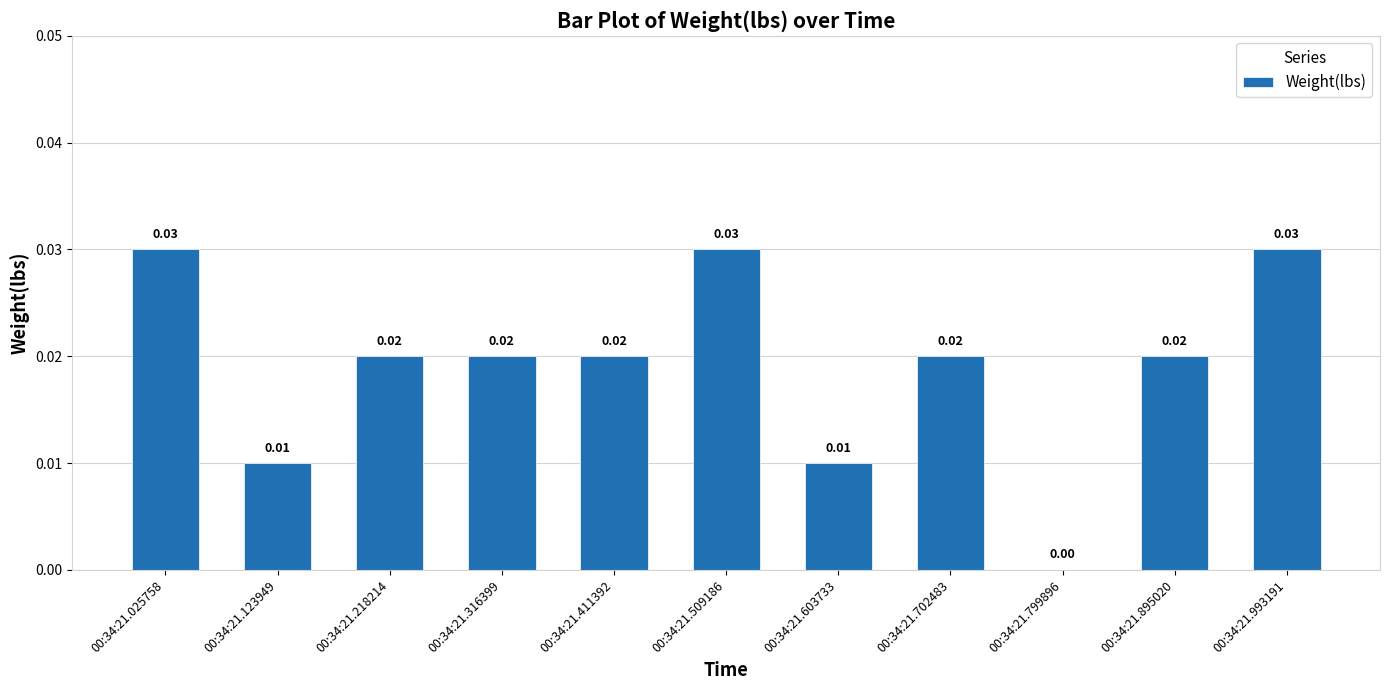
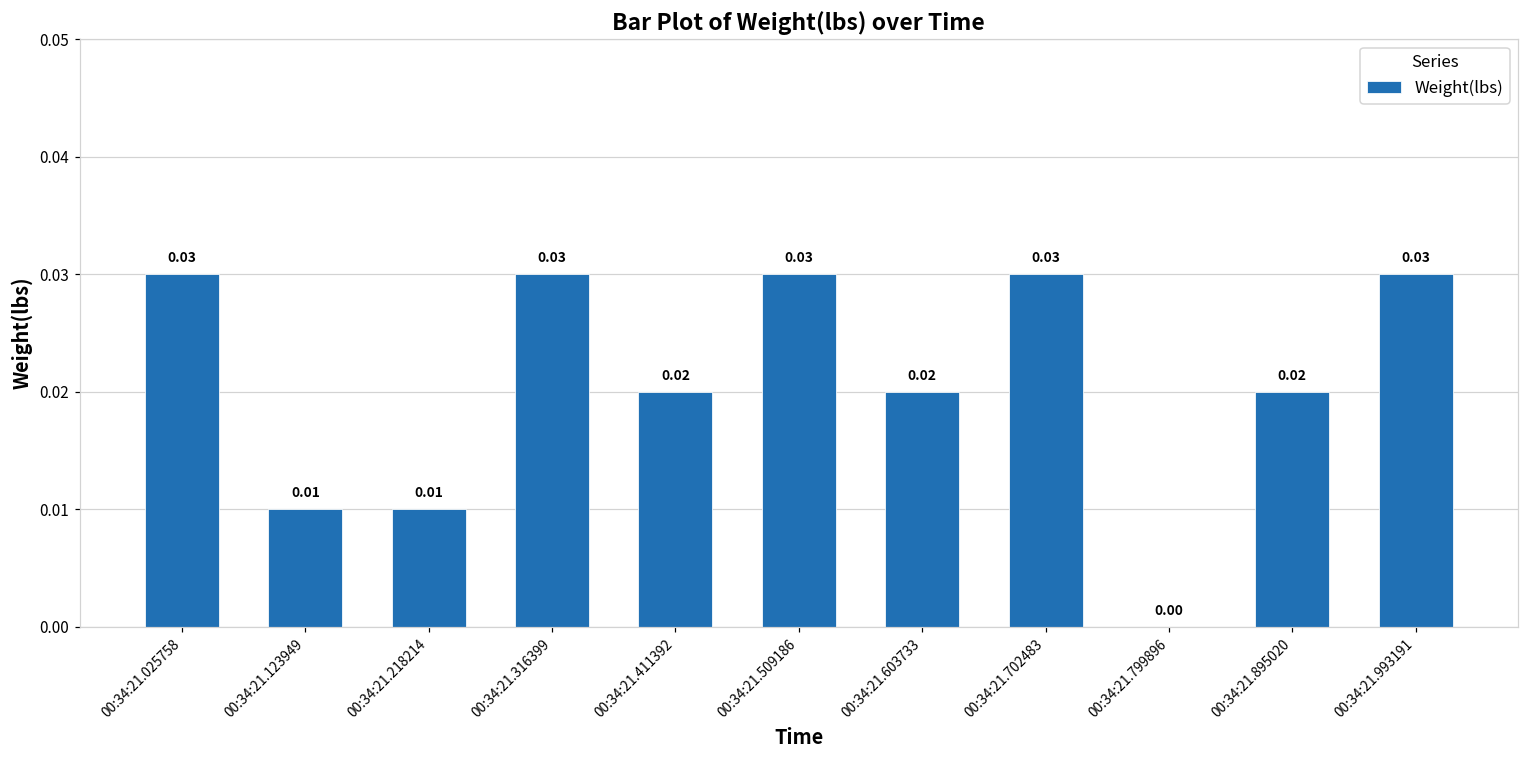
  {
    "00:34:21.025758": 0.03,
    "00:34:21.123949": 0.01,
-   "00:34:21.218214": 0.02,
-   "00:34:21.316399": 0.02,
+   "00:34:21.218214": 0.01,
+   "00:34:21.316399": 0.03,
    "00:34:21.411392": 0.02,
    "00:34:21.509186": 0.03,
-   "00:34:21.603733": 0.01,
-   "00:34:21.702483": 0.02,
+   "00:34:21.603733": 0.02,
+   "00:34:21.702483": 0.03,
    "00:34:21.799896": 0.00,
    "00:34:21.895020": 0.02,
    "00:34:21.993191": 0.03
  }
